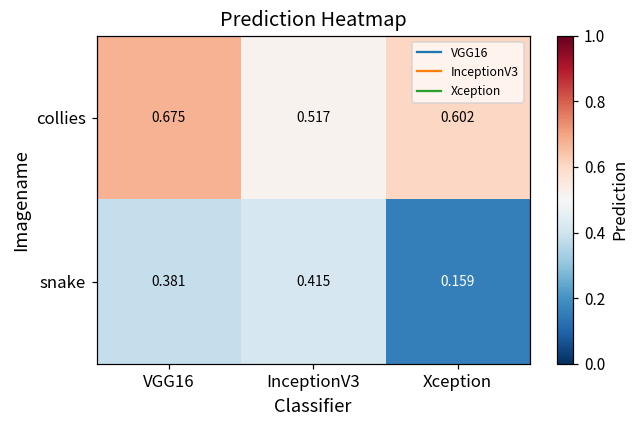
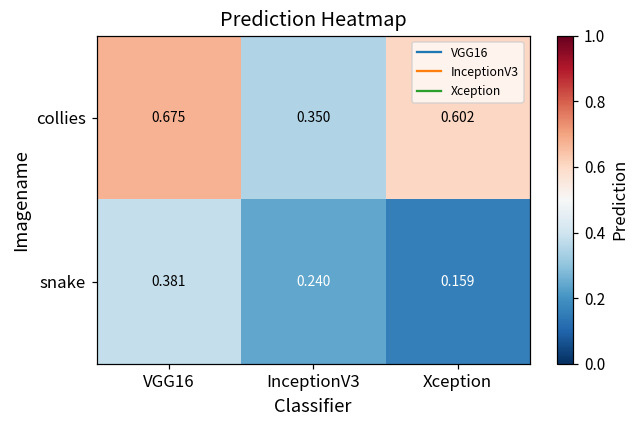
  {
    "collies": {
      "VGG16": 0.675,
-     "InceptionV3": 0.517,
+     "InceptionV3": 0.350,
      "Xception": 0.602
    },
    "snake": {
      "VGG16": 0.381,
-     "InceptionV3": 0.415,
+     "InceptionV3": 0.240,
      "Xception": 0.159
    }
  }
